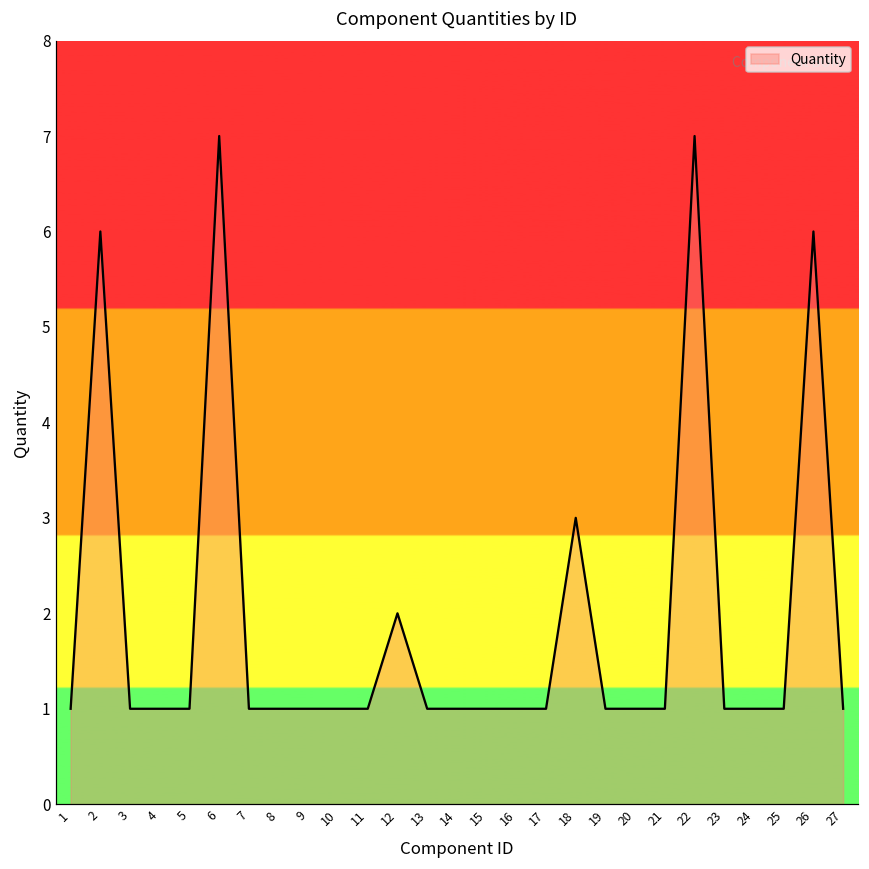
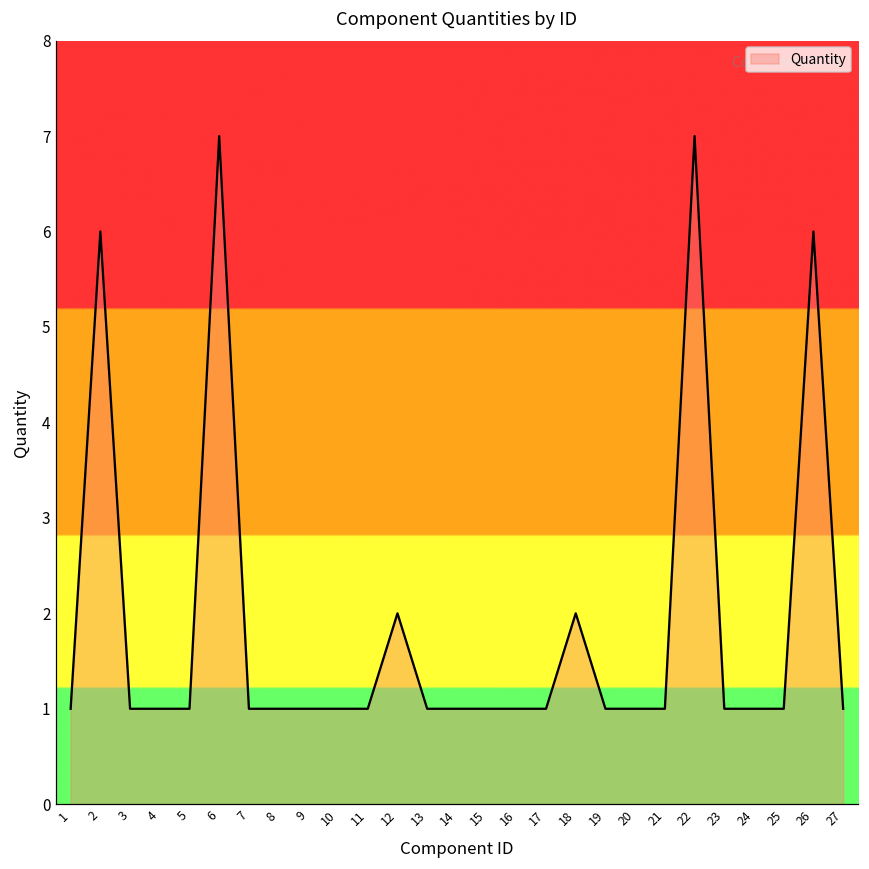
  {
    "1": 1,
    "2": 6,
    "3": 1,
    "4": 1,
    "5": 1,
    "6": 7,
    "7": 1,
    "8": 1,
    "9": 1,
    "10": 1,
    "11": 1,
    "12": 2,
    "13": 1,
    "14": 1,
    "15": 1,
    "16": 1,
    "17": 1,
-   "18": 3,
+   "18": 2,
    "19": 1,
    "20": 1,
    "21": 1,
    "22": 7,
    "23": 1,
    "24": 1,
    "25": 1,
    "26": 6,
    "27": 1
  }
